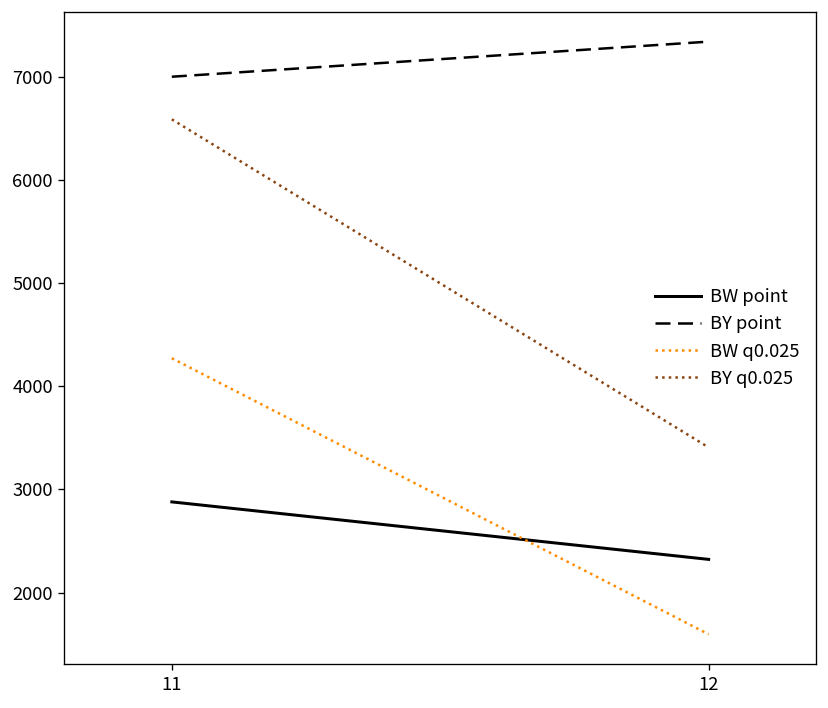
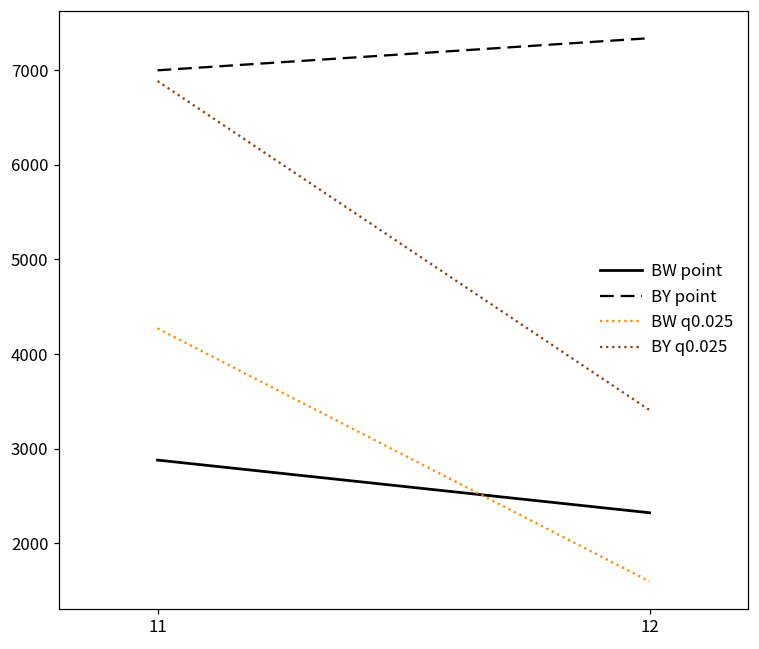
  {
    "BW q0.025": {
      "11": 4300,
      "12": 1600
    },
    "BY q0.025": {
-     "11": 6600,
+     "11": 6900,
      "12": 3400
    }
  }
